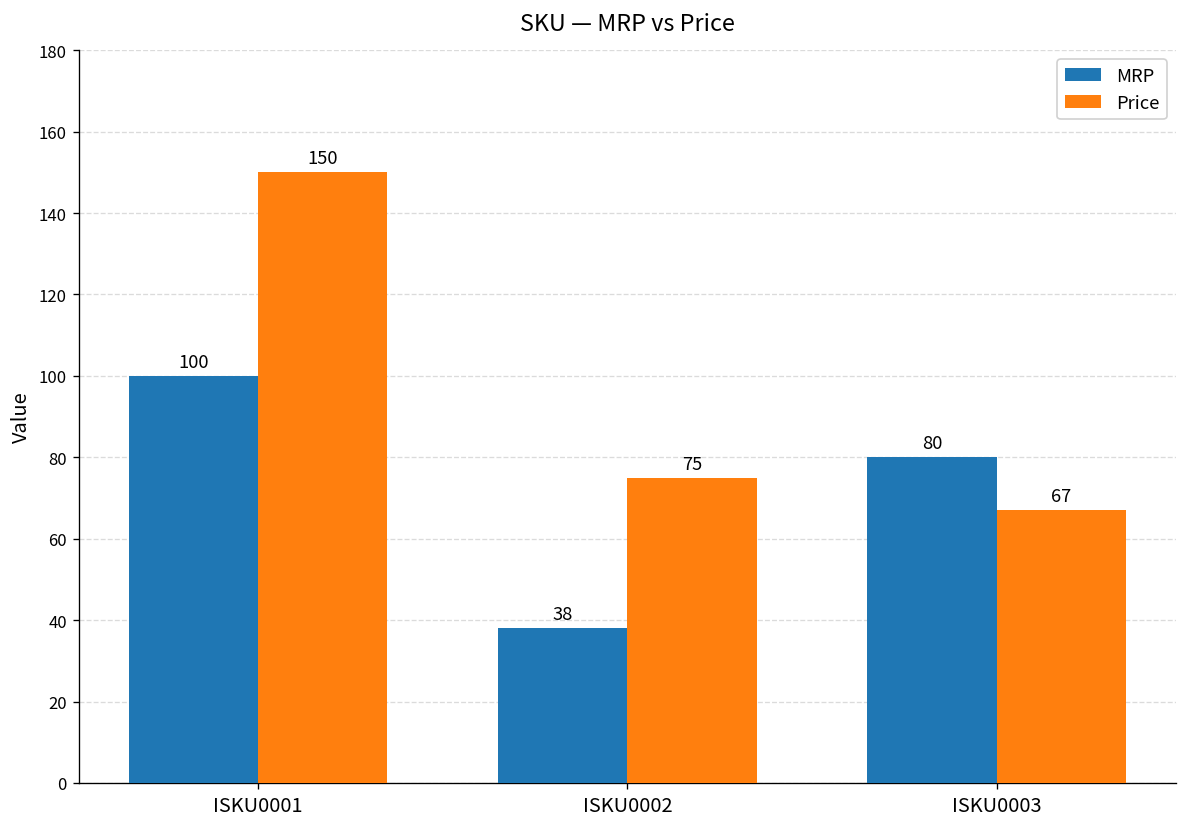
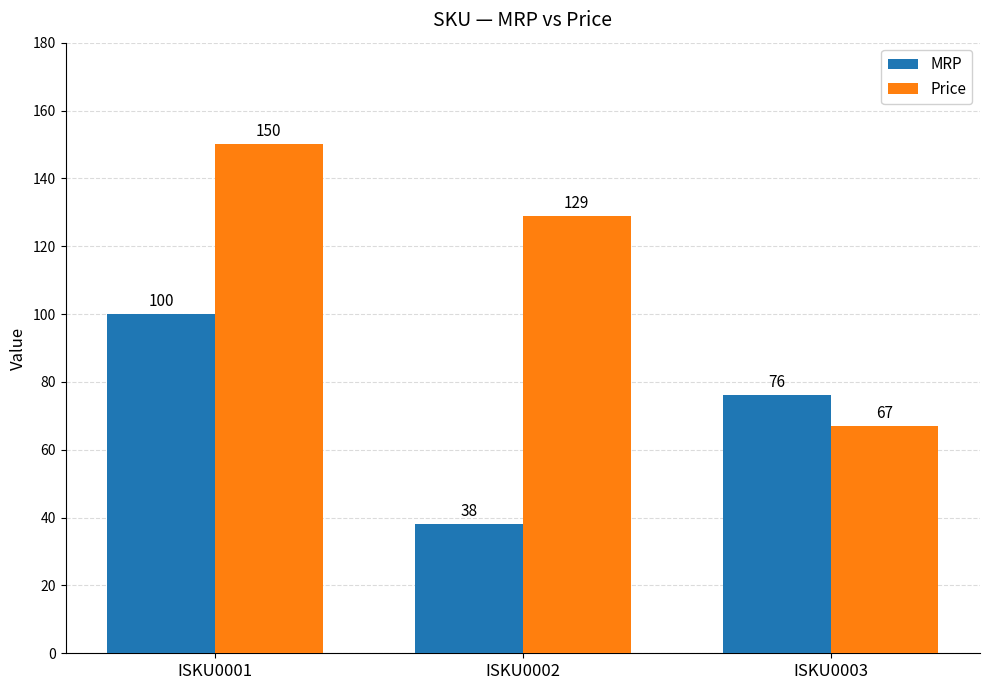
  {
    "MRP": {
      "ISKU0001": 100,
      "ISKU0002": 38,
-     "ISKU0003": 80
+     "ISKU0003": 76
    },
    "Price": {
      "ISKU0001": 150,
-     "ISKU0002": 75,
+     "ISKU0002": 129,
      "ISKU0003": 67
    }
  }
